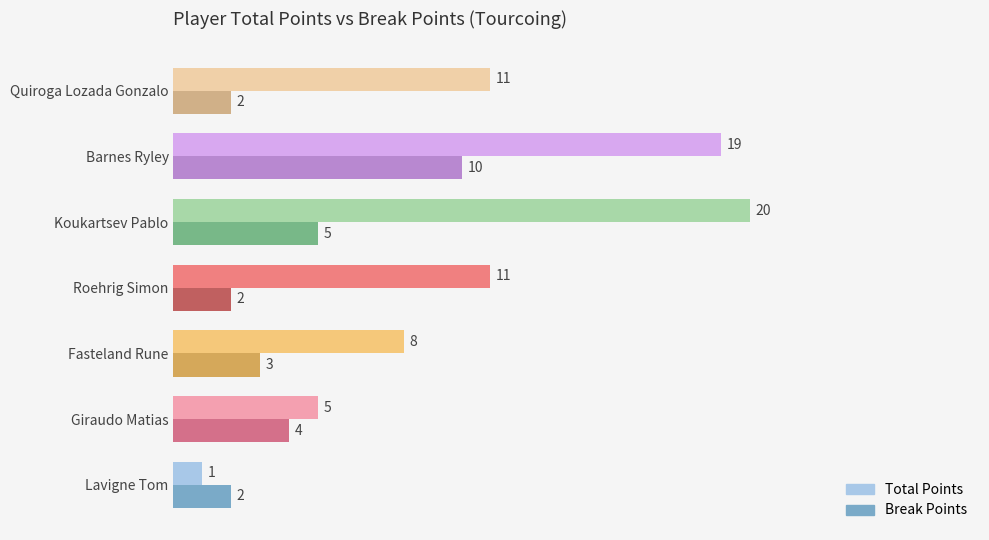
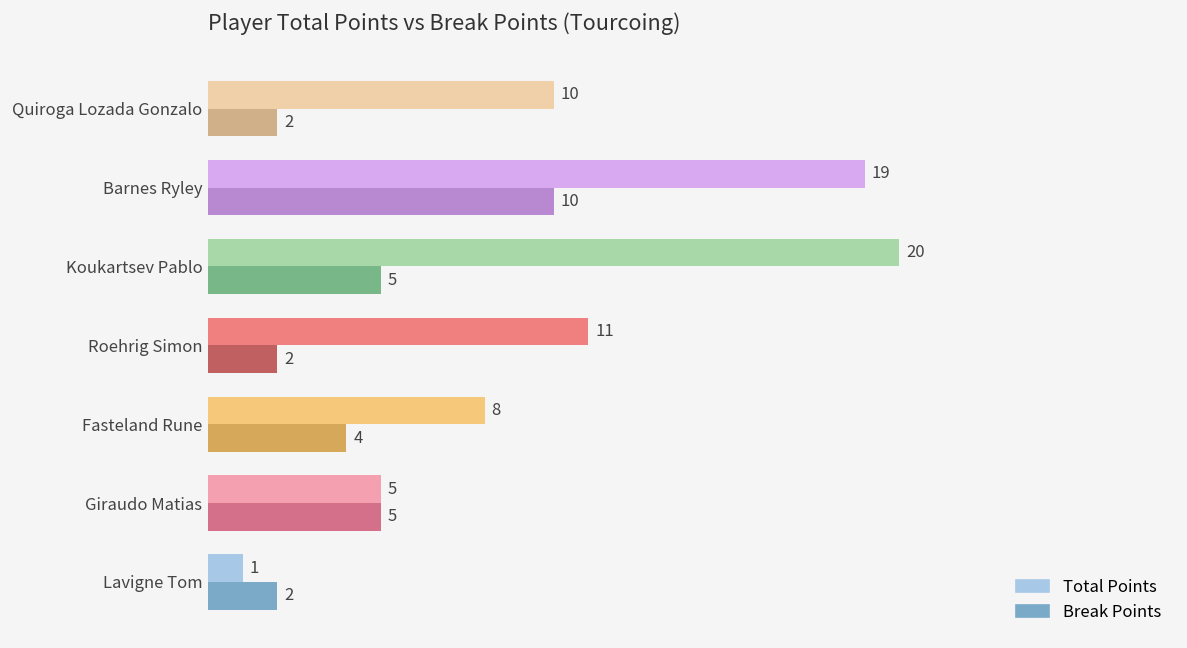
  {
    "Total Points": {
-     "Quiroga Lozada Gonzalo": 11,
+     "Quiroga Lozada Gonzalo": 10,
      "Barnes Ryley": 19,
      "Koukartsev Pablo": 20,
      "Roehrig Simon": 11,
      "Fasteland Rune": 8,
      "Giraudo Matias": 5,
      "Lavigne Tom": 1
    },
    "Break Points": {
      "Quiroga Lozada Gonzalo": 2,
      "Barnes Ryley": 10,
      "Koukartsev Pablo": 5,
      "Roehrig Simon": 2,
-     "Fasteland Rune": 3,
-     "Giraudo Matias": 4,
+     "Fasteland Rune": 4,
+     "Giraudo Matias": 5,
      "Lavigne Tom": 2
    }
  }
